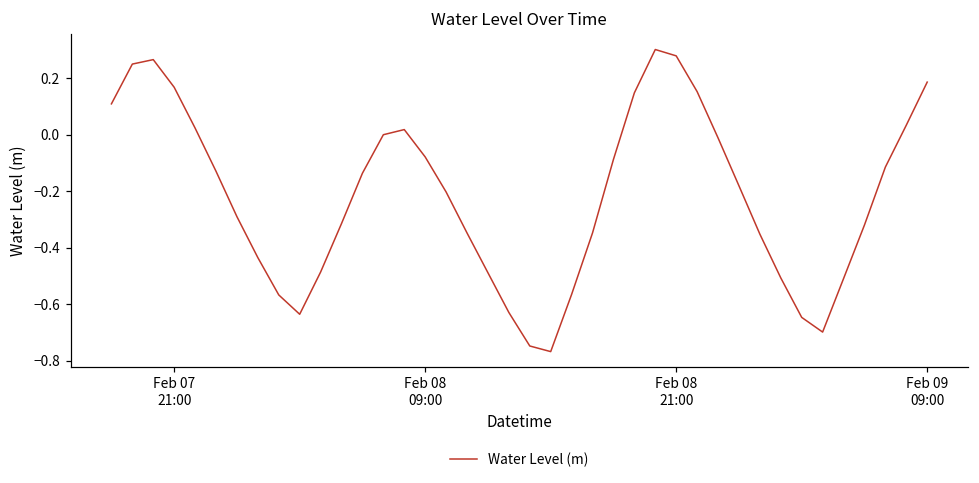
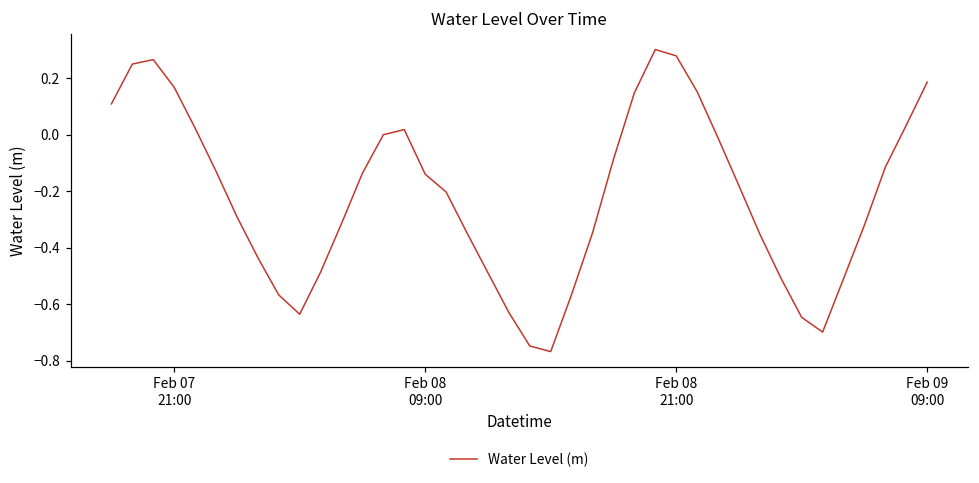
  {
    "Feb 07 21:00": 0.17,
-   "Feb 08 09:00": -0.08,
+   "Feb 08 09:00": -0.14,
    "Feb 08 21:00": 0.28,
    "Feb 09 09:00": 0.19
  }
